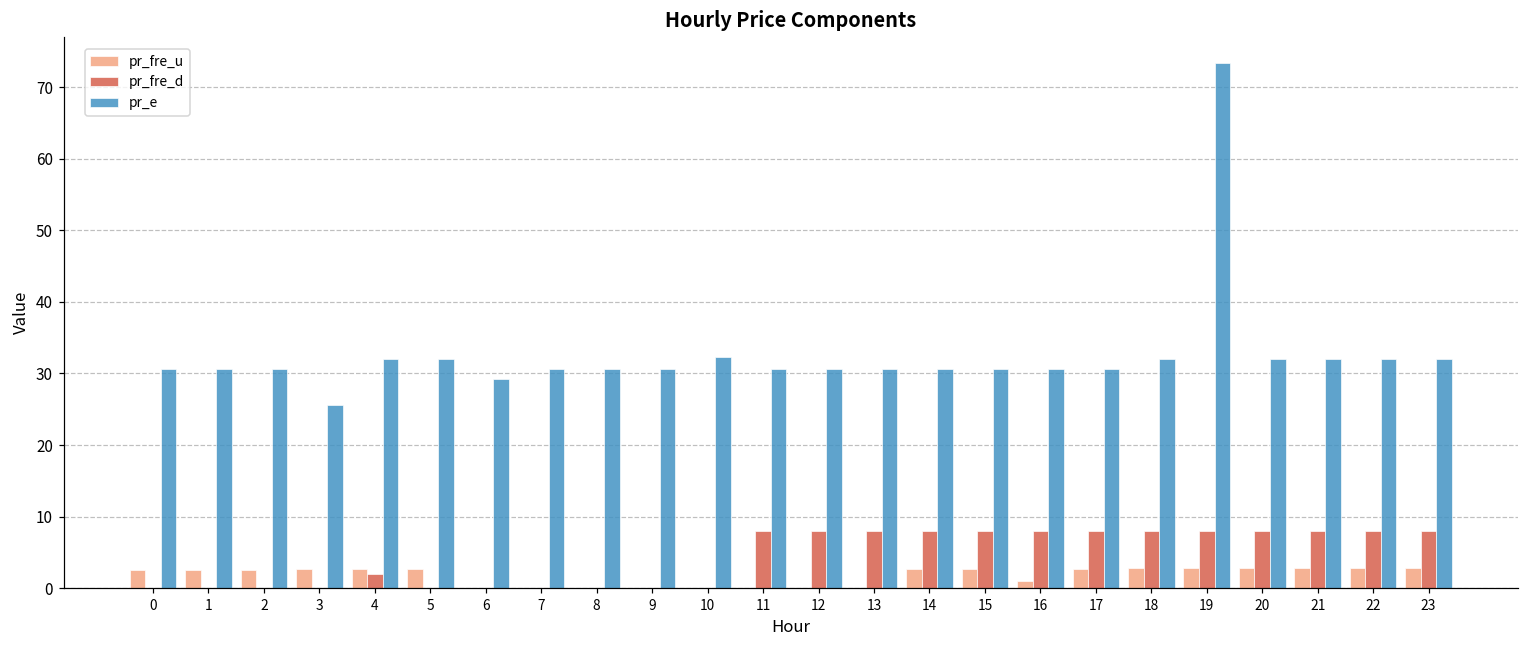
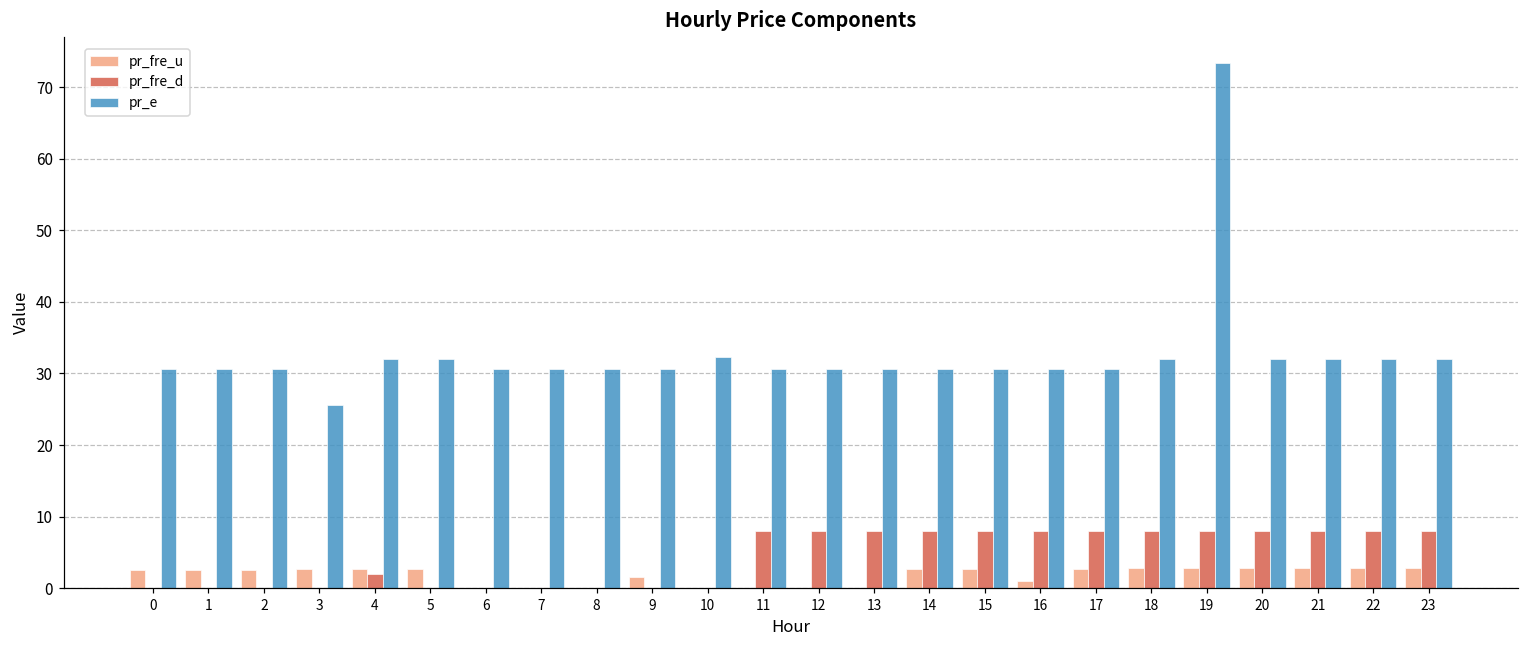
  {
    "pr_fre_u": {
      "0": 3,
      "1": 3,
      "2": 3,
      "3": 3,
      "4": 3,
      "5": 3,
-     "9": 0,
+     "9": 2,
      "14": 3,
      "15": 3,
      "16": 1,
      "17": 3,
      "18": 3,
      "19": 3,
      "20": 3,
      "21": 3,
      "22": 3,
      "23": 3
    },
    "pr_fre_d": {
      "4": 2,
      "11": 8,
      "12": 8,
      "13": 8,
      "14": 8,
      "15": 8,
      "16": 8,
      "17": 8,
      "18": 8,
      "19": 8,
      "20": 8,
      "21": 8,
      "22": 8,
      "23": 8
    },
    "pr_e": {
      "0": 31,
      "1": 31,
      "2": 31,
      "3": 26,
      "4": 32,
      "5": 32,
-     "6": 29,
+     "6": 31,
      "7": 31,
      "8": 31,
      "9": 31,
      "10": 32,
      "11": 31,
      "12": 31,
      "13": 31,
      "14": 31,
      "15": 31,
      "16": 31,
      "17": 31,
      "18": 32,
      "19": 73,
      "20": 32,
      "21": 32,
      "22": 32,
      "23": 32
    }
  }
